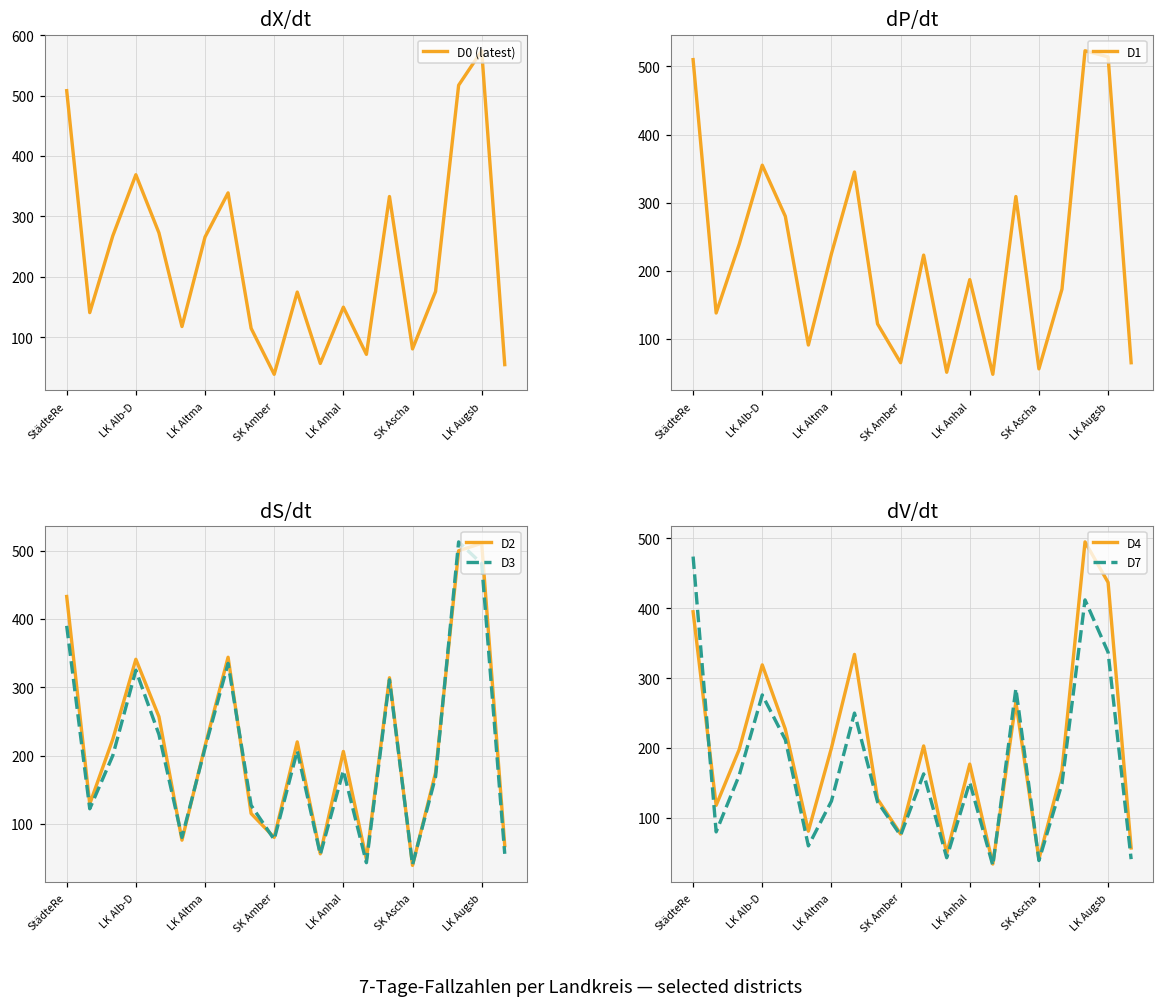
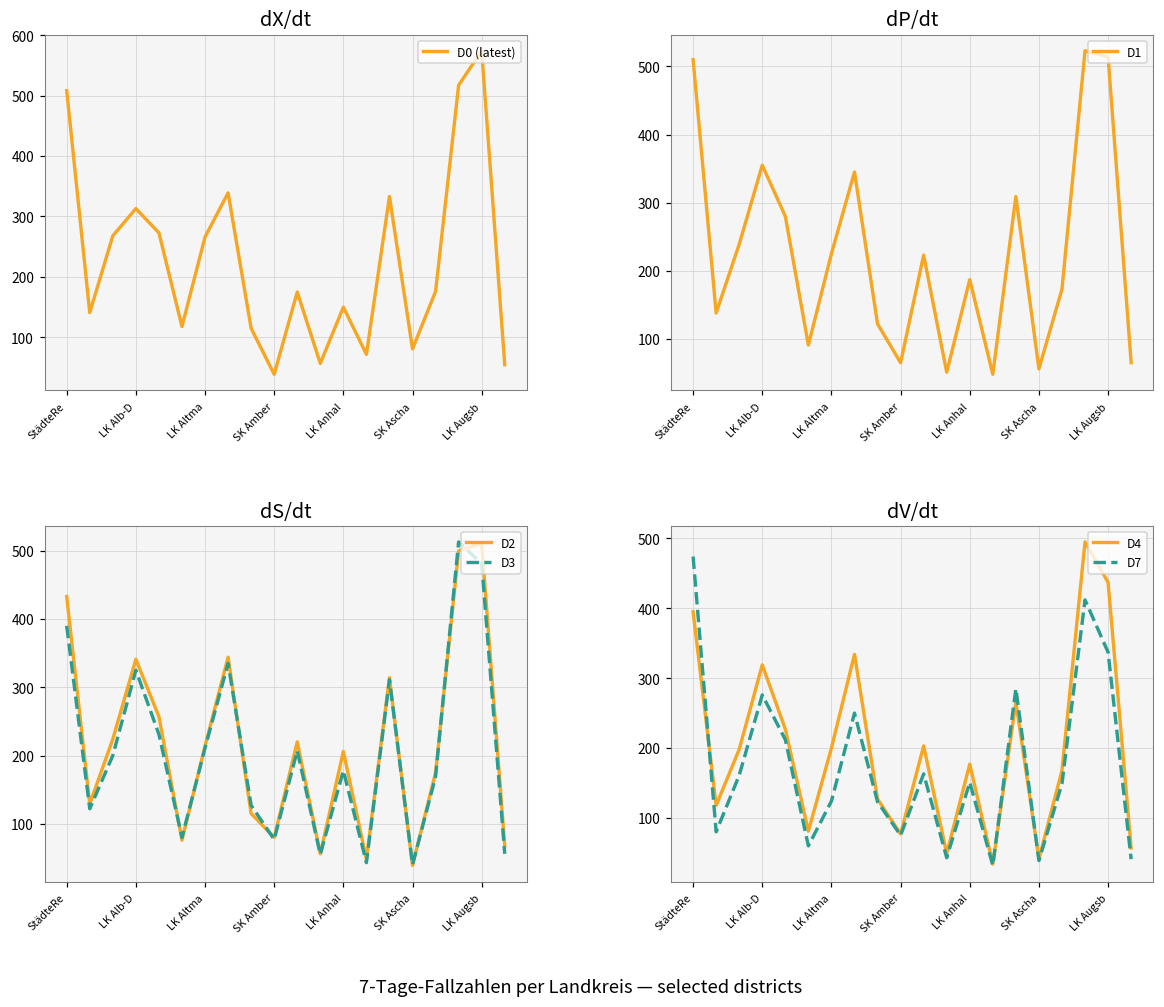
  {
    "dX/dt": {
      "StädteRe": 510,
-     "LK Alb-D": 370,
+     "LK Alb-D": 310,
      "LK Altma": 270,
      "SK Amber": 40,
      "LK Anhal": 150,
      "SK Ascha": 80
    },
    "dP/dt": {
      "StädteRe": 510,
      "LK Alb-D": 360,
      "LK Altma": 230,
      "SK Amber": 70,
      "LK Anhal": 190,
      "SK Ascha": 60
    },
    "dS/dt": {
      "D2": {
        "StädteRe": 430,
        "LK Alb-D": 340,
        "LK Anhal": 210
      },
      "D3": {
        "StädteRe": 390,
        "LK Alb-D": 330,
        "LK Anhal": 180
      }
    },
    "dV/dt": {
      "D4": {
        "StädteRe": 400,
        "LK Alb-D": 320,
        "LK Altma": 200,
        "LK Anhal": 180,
        "LK Augsb": 440
      },
      "D7": {
        "StädteRe": 470,
        "LK Alb-D": 280,
        "LK Altma": 120,
        "LK Anhal": 150,
        "LK Augsb": 340
      }
    }
  }
